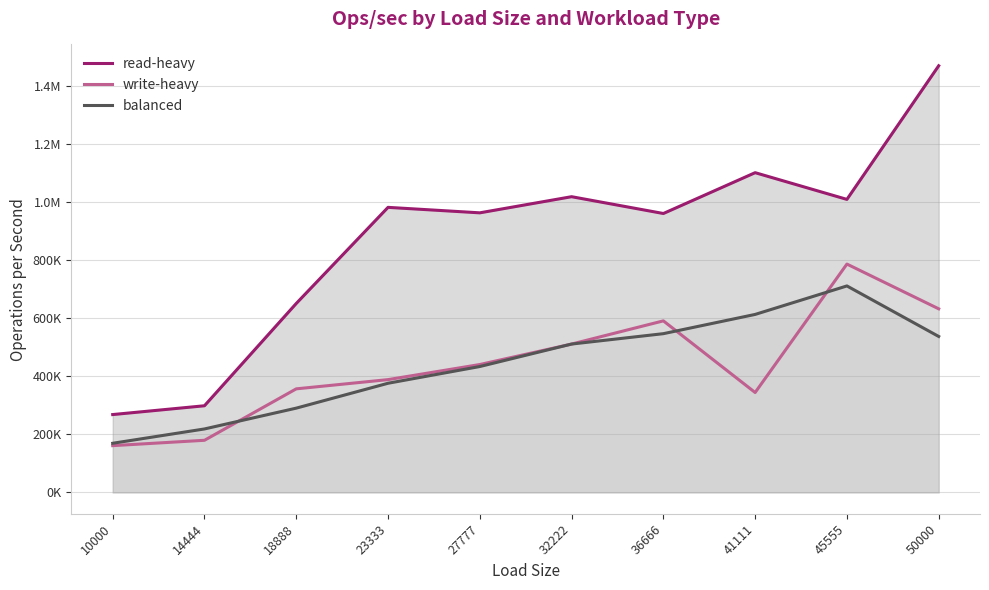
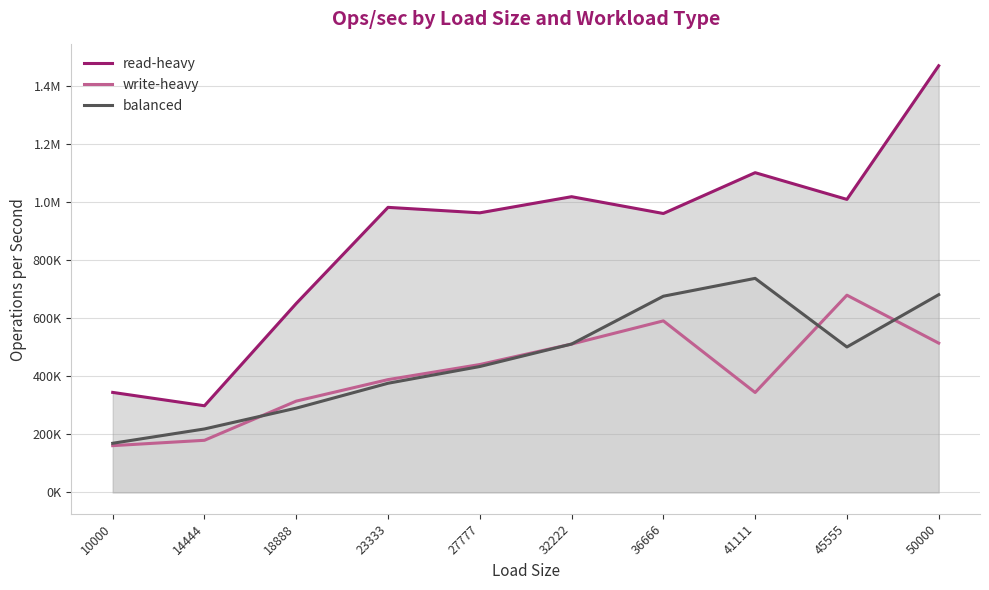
  {
    "read-heavy": {
-     "10000": 270000,
+     "10000": 340000,
      "14444": 300000,
      "18888": 650000,
      "23333": 980000,
      "27777": 960000,
      "32222": 1020000,
      "36666": 960000,
      "41111": 1100000,
      "45555": 1010000,
      "50000": 1470000
    },
    "write-heavy": {
      "14444": 180000,
-     "18888": 360000,
+     "18888": 310000,
      "23333": 390000,
      "36666": 590000,
      "41111": 340000,
-     "45555": 790000,
-     "50000": 630000
+     "45555": 680000,
+     "50000": 510000
    },
    "balanced": {
      "14444": 220000,
      "18888": 290000,
      "23333": 380000,
-     "36666": 550000,
-     "41111": 610000,
-     "45555": 710000,
-     "50000": 540000
+     "36666": 680000,
+     "41111": 740000,
+     "45555": 500000,
+     "50000": 680000
    }
  }
